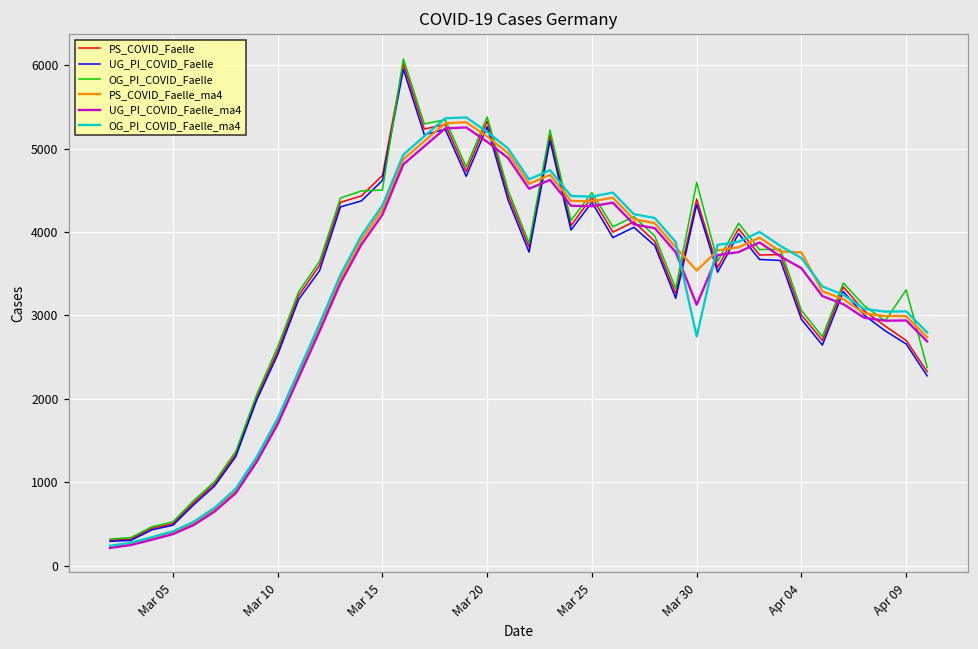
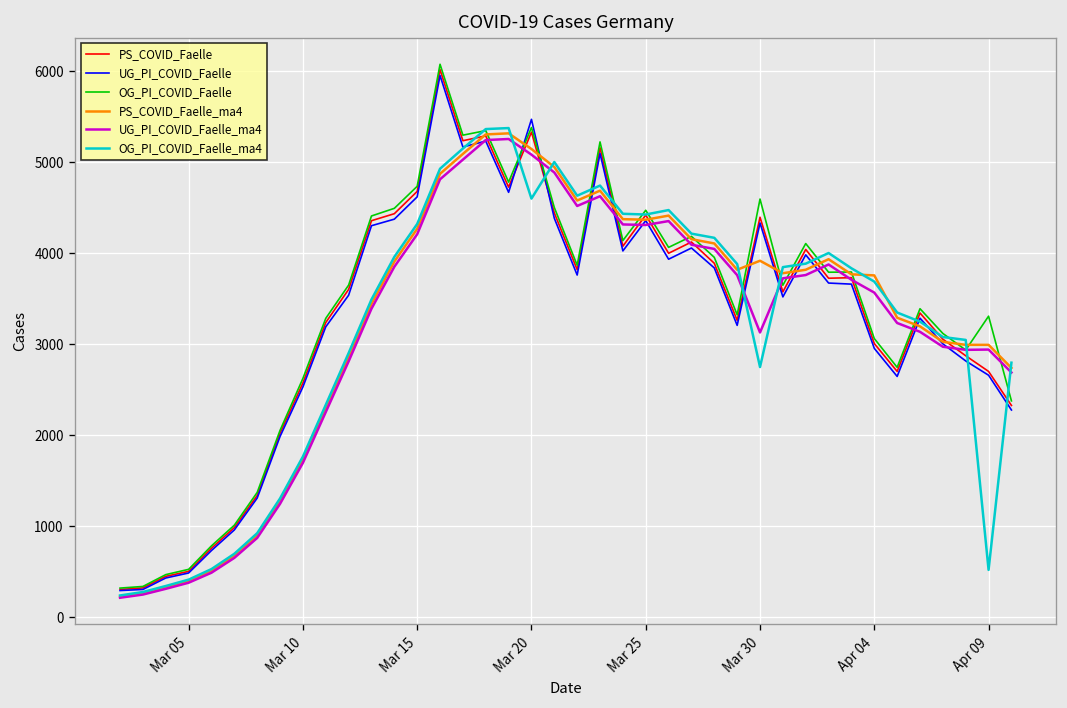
  {
    "PS_COVID_Faelle": {
      "Mar 10": 2600,
      "Mar 15": 4700,
      "Mar 20": 5300,
      "Mar 30": 4400,
      "Apr 04": 3000,
      "Apr 09": 2700
    },
    "UG_PI_COVID_Faelle": {
      "Mar 10": 2500,
      "Mar 15": 4600,
-     "Mar 20": 5300,
+     "Mar 20": 5500,
      "Mar 30": 4300,
      "Apr 04": 3000,
      "Apr 09": 2700
    },
    "OG_PI_COVID_Faelle": {
      "Mar 10": 2600,
-     "Mar 15": 4500,
+     "Mar 15": 4700,
      "Mar 20": 5400,
      "Mar 25": 4500,
      "Mar 30": 4600,
      "Apr 04": 3100,
      "Apr 09": 3300
    },
    "PS_COVID_Faelle_ma4": {
      "Mar 15": 4300,
      "Mar 20": 5100,
-     "Mar 30": 3500,
+     "Mar 30": 3900,
      "Apr 04": 3800,
      "Apr 09": 3000
    },
    "UG_PI_COVID_Faelle_ma4": {
      "Mar 15": 4200,
      "Mar 20": 5100,
      "Mar 25": 4300,
      "Mar 30": 3100,
      "Apr 04": 3600,
      "Apr 09": 2900
    },
    "OG_PI_COVID_Faelle_ma4": {
      "Mar 10": 1800,
      "Mar 15": 4300,
-     "Mar 20": 5200,
+     "Mar 20": 4600,
      "Mar 30": 2700,
      "Apr 04": 3700,
-     "Apr 09": 3000
+     "Apr 09": 500
    }
  }
